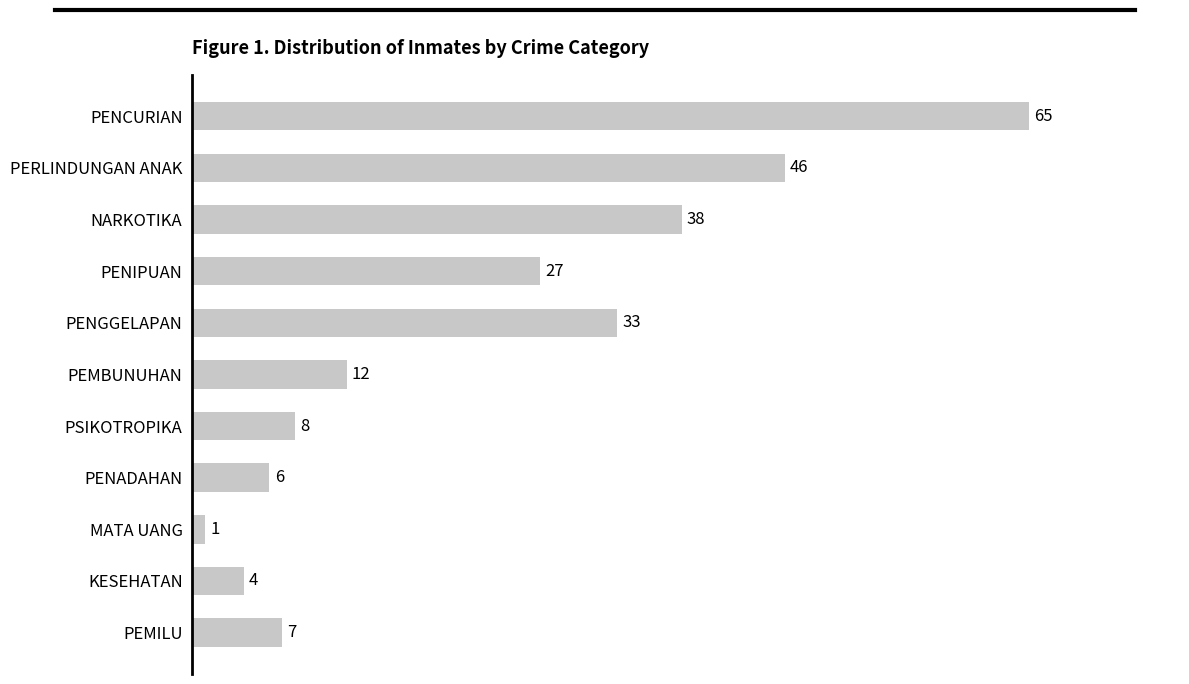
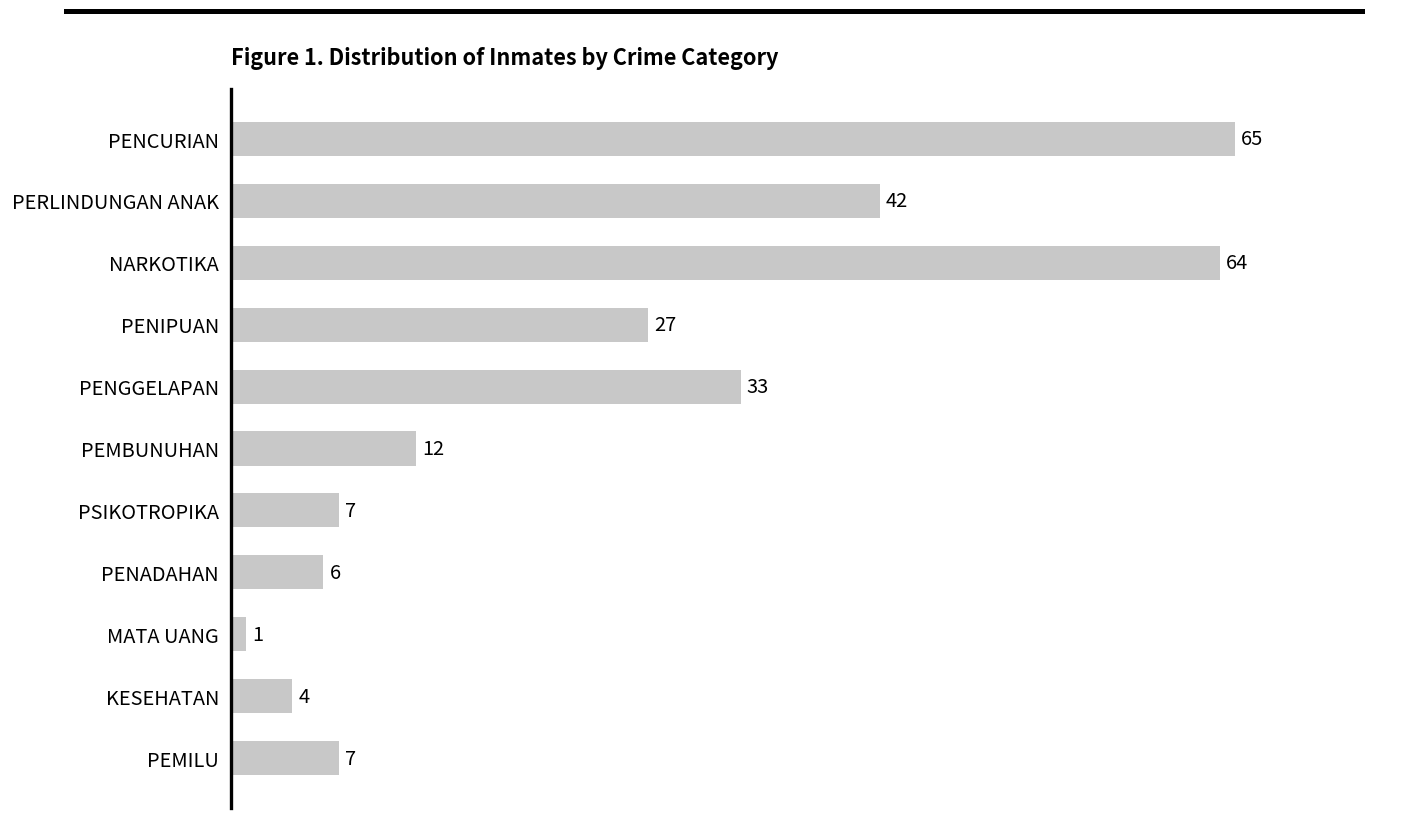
  {
    "PENCURIAN": 65,
-   "PERLINDUNGAN ANAK": 46,
-   "NARKOTIKA": 38,
+   "PERLINDUNGAN ANAK": 42,
+   "NARKOTIKA": 64,
    "PENIPUAN": 27,
    "PENGGELAPAN": 33,
    "PEMBUNUHAN": 12,
-   "PSIKOTROPIKA": 8,
+   "PSIKOTROPIKA": 7,
    "PENADAHAN": 6,
    "MATA UANG": 1,
    "KESEHATAN": 4,
    "PEMILU": 7
  }
